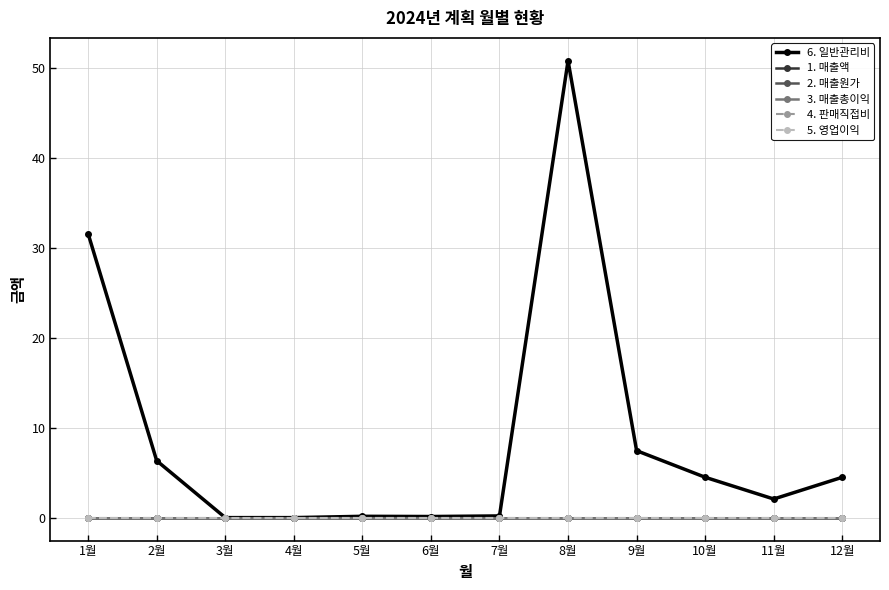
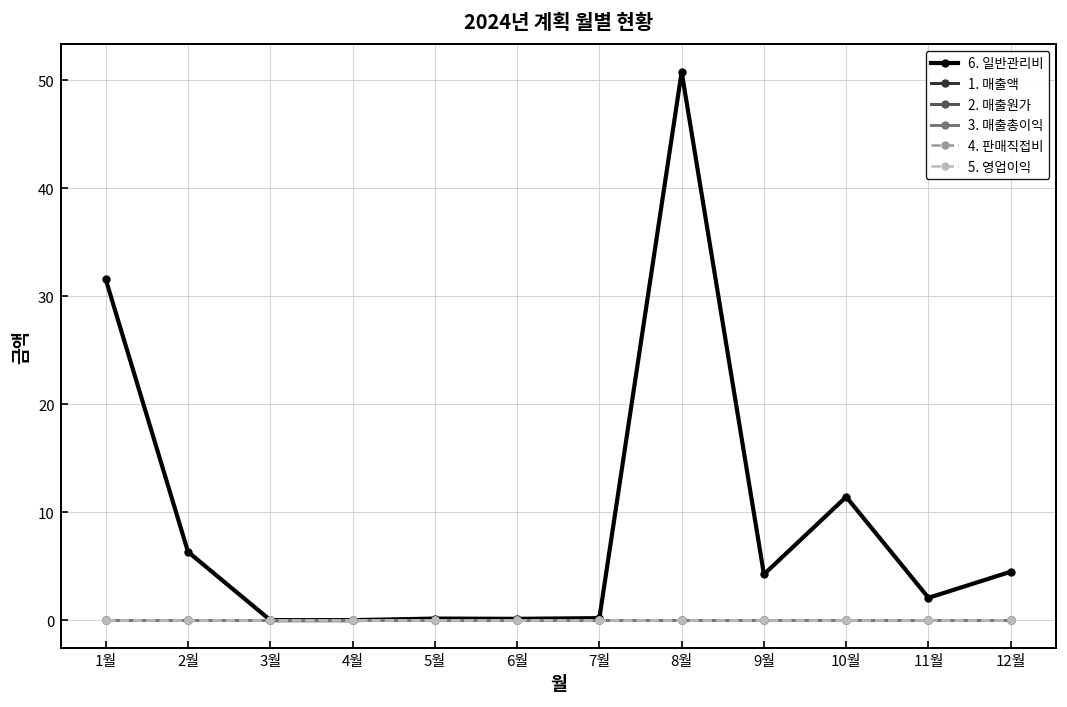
  {
    "6. 일반관리비": {
      "1월": 32,
      "2월": 6,
      "8월": 51,
-     "9월": 7,
-     "10월": 4,
+     "9월": 4,
+     "10월": 11,
      "11월": 2,
      "12월": 4
    },
    "5. 영업이익": {
      "1월": 0,
      "2월": 0,
      "8월": 0,
      "9월": 0,
      "10월": 0,
      "11월": 0,
      "12월": 0
    }
  }
